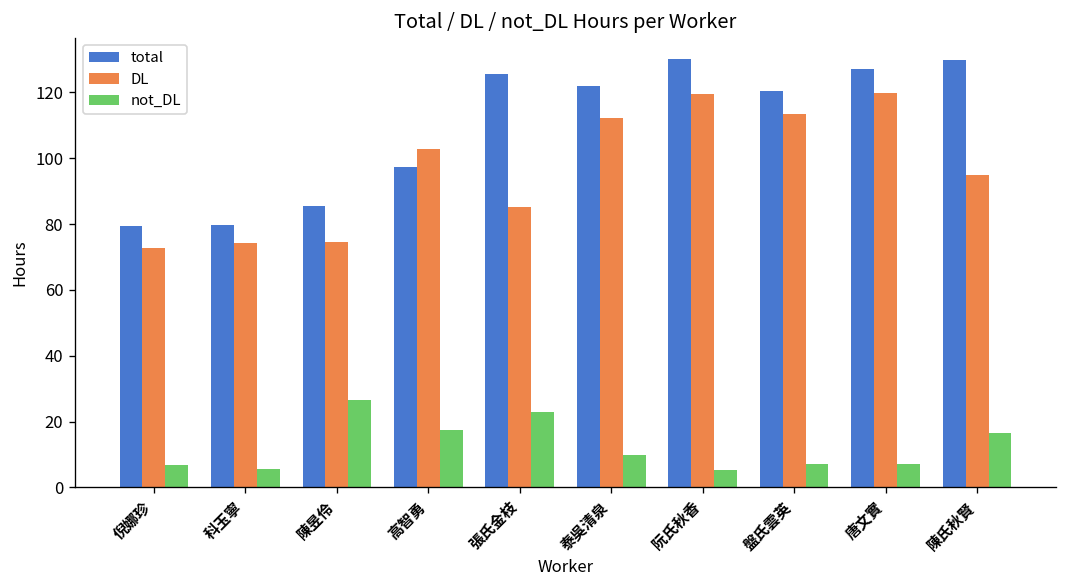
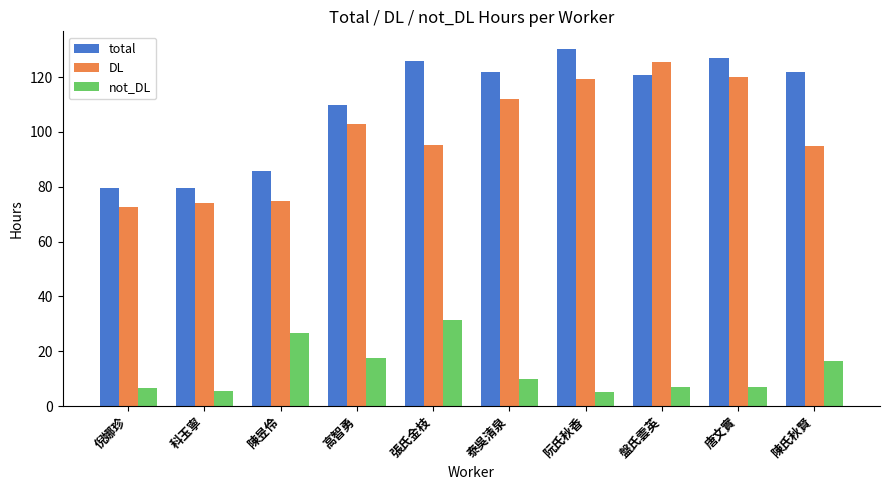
  {
    "total": {
      "倪娜珍": 79,
      "科玉寧": 80,
      "陳昱伶": 86,
-     "高智勇": 97,
+     "高智勇": 110,
      "張氏金枝": 126,
      "泰吳清泉": 122,
      "阮氏秋香": 130,
      "盤氏雲英": 121,
      "唐文實": 127,
-     "陳氏秋賢": 130
+     "陳氏秋賢": 122
    },
    "DL": {
      "倪娜珍": 73,
      "科玉寧": 74,
      "陳昱伶": 75,
      "高智勇": 103,
-     "張氏金枝": 85,
+     "張氏金枝": 95,
      "泰吳清泉": 112,
      "阮氏秋香": 119,
-     "盤氏雲英": 113,
+     "盤氏雲英": 125,
      "唐文實": 120,
      "陳氏秋賢": 95
    },
    "not_DL": {
      "倪娜珍": 7,
      "科玉寧": 6,
      "陳昱伶": 27,
      "高智勇": 17,
-     "張氏金枝": 23,
+     "張氏金枝": 31,
      "泰吳清泉": 10,
      "阮氏秋香": 5,
      "盤氏雲英": 7,
      "唐文實": 7,
      "陳氏秋賢": 16
    }
  }
